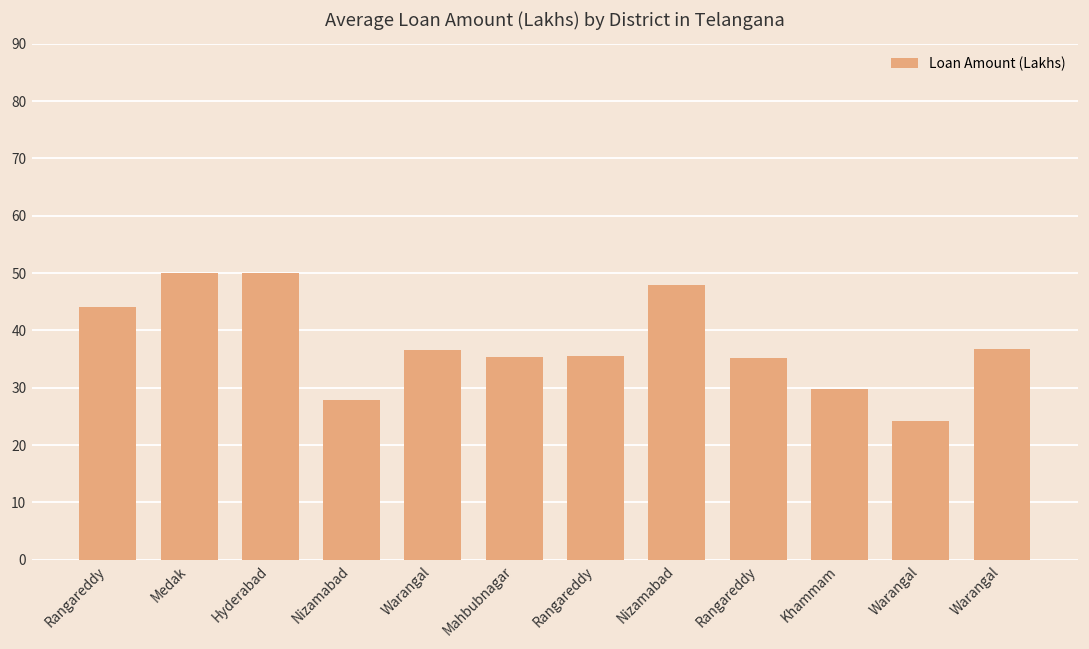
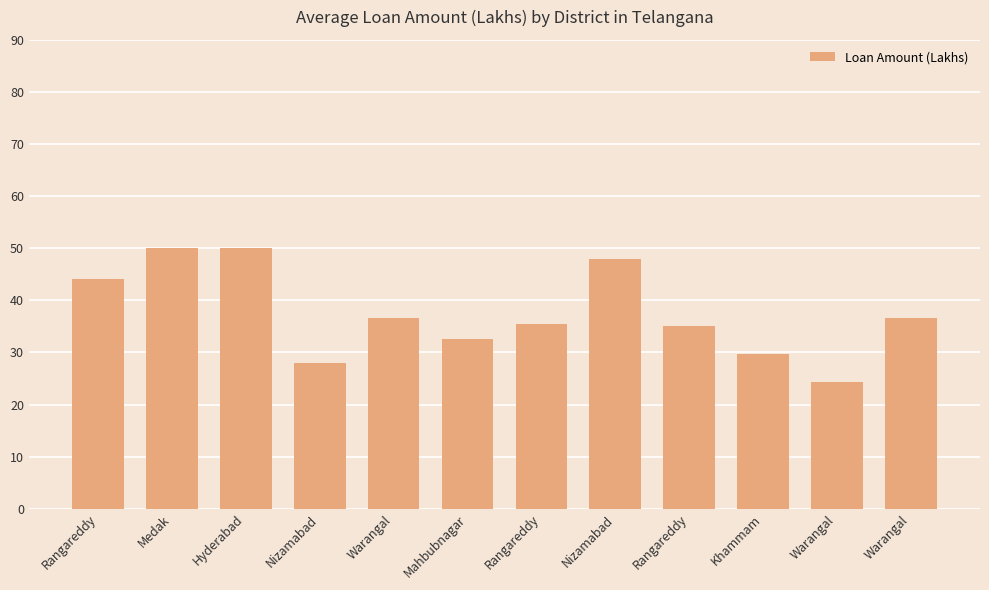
  {
    "Medak": 50,
    "Hyderabad": 50,
-   "Mahbubnagar": 35,
+   "Mahbubnagar": 33,
    "Khammam": 30
  }
